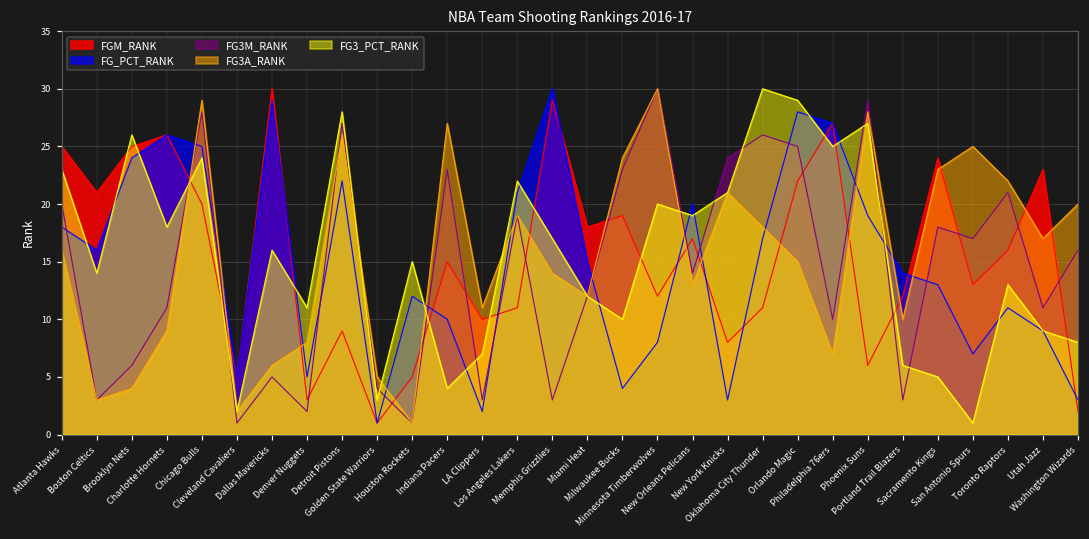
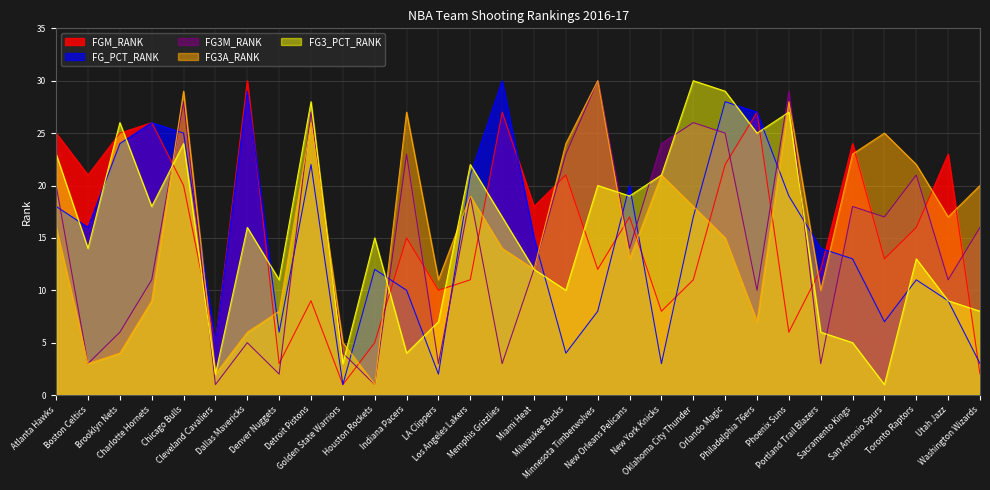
  {
    "FGM_RANK": {
      "Atlanta Hawks": 25,
      "Boston Celtics": 21,
      "Brooklyn Nets": 25,
      "Chicago Bulls": 20,
      "Dallas Mavericks": 30,
      "Denver Nuggets": 3,
      "Detroit Pistons": 9,
      "Houston Rockets": 5,
      "Indiana Pacers": 15,
      "LA Clippers": 10,
      "Los Angeles Lakers": 11,
-     "Memphis Grizzlies": 29,
+     "Memphis Grizzlies": 27,
      "Miami Heat": 18,
-     "Milwaukee Bucks": 19,
+     "Milwaukee Bucks": 21,
      "Minnesota Timberwolves": 12,
      "New Orleans Pelicans": 17,
      "New York Knicks": 8,
      "Oklahoma City Thunder": 11,
      "Orlando Magic": 22,
      "Phoenix Suns": 6,
      "Portland Trail Blazers": 12,
      "Sacramento Kings": 24,
      "San Antonio Spurs": 13,
      "Toronto Raptors": 16,
      "Utah Jazz": 23,
      "Washington Wizards": 2
    },
    "FG_PCT_RANK": {
      "Atlanta Hawks": 18,
      "Boston Celtics": 16,
      "Brooklyn Nets": 24,
      "Chicago Bulls": 25,
      "Dallas Mavericks": 29,
-     "Denver Nuggets": 5,
+     "Denver Nuggets": 6,
      "Detroit Pistons": 22,
      "Houston Rockets": 12,
      "Indiana Pacers": 10,
      "LA Clippers": 2,
      "Los Angeles Lakers": 21,
      "Memphis Grizzlies": 30,
      "Miami Heat": 15,
      "Milwaukee Bucks": 4,
      "Minnesota Timberwolves": 8,
      "New Orleans Pelicans": 20,
      "New York Knicks": 3,
      "Oklahoma City Thunder": 17,
      "Orlando Magic": 28,
      "Phoenix Suns": 19,
      "Portland Trail Blazers": 14,
      "Sacramento Kings": 13,
      "San Antonio Spurs": 7,
      "Toronto Raptors": 11,
      "Washington Wizards": 3
    },
    "FG3M_RANK": {
      "Atlanta Hawks": 20,
      "Brooklyn Nets": 6,
      "Charlotte Hornets": 11,
      "Chicago Bulls": 28,
      "Cleveland Cavaliers": 1,
      "Dallas Mavericks": 5,
      "Denver Nuggets": 2,
      "Detroit Pistons": 27,
      "Golden State Warriors": 4,
      "Indiana Pacers": 23,
      "LA Clippers": 3,
      "Memphis Grizzlies": 3,
      "Milwaukee Bucks": 23,
      "New Orleans Pelicans": 14,
      "New York Knicks": 24,
      "Oklahoma City Thunder": 26,
      "Orlando Magic": 25,
      "Philadelphia 76ers": 10,
      "Phoenix Suns": 29,
      "Portland Trail Blazers": 3,
      "Sacramento Kings": 18,
      "San Antonio Spurs": 17,
      "Toronto Raptors": 21,
      "Utah Jazz": 11,
      "Washington Wizards": 16
    }
  }
